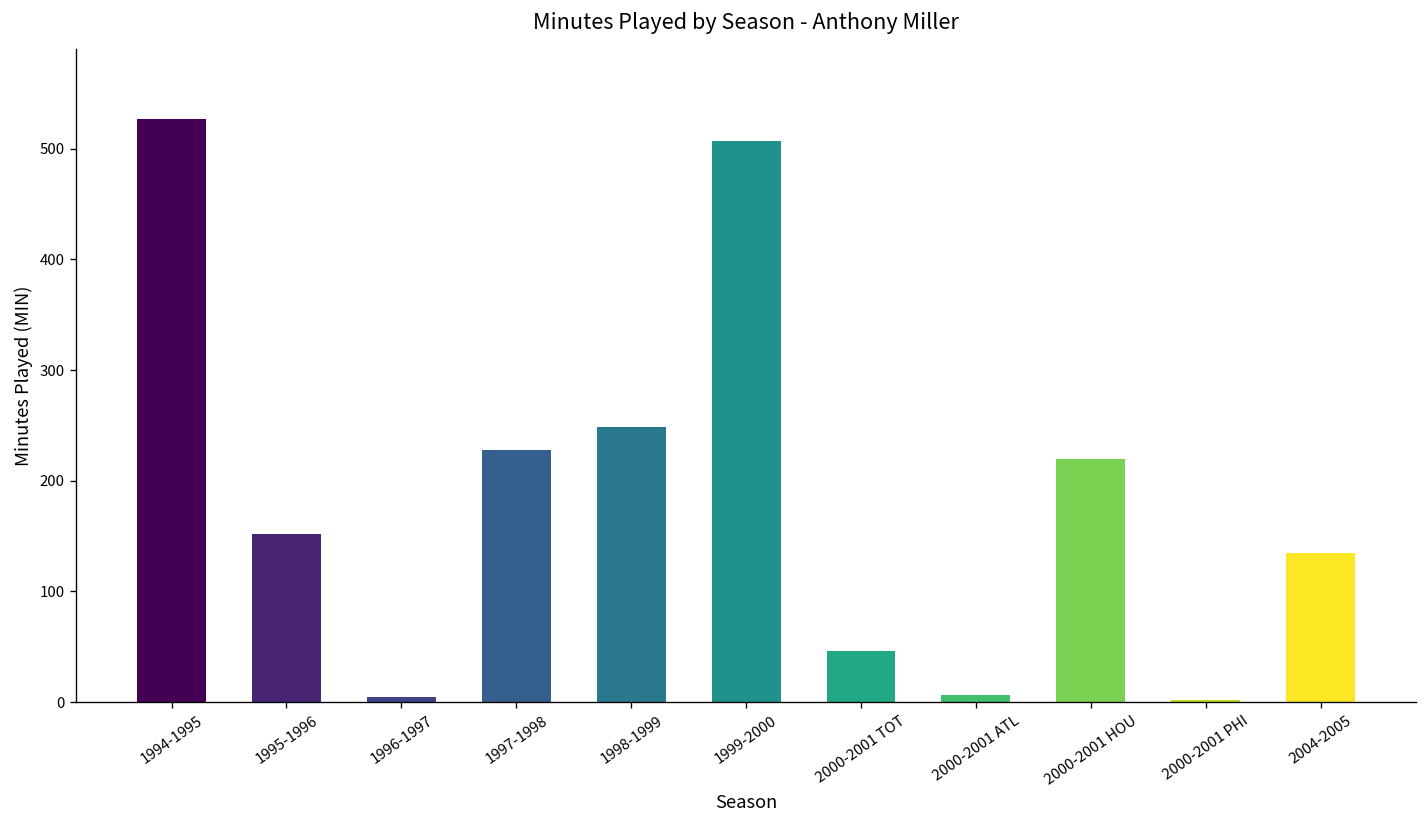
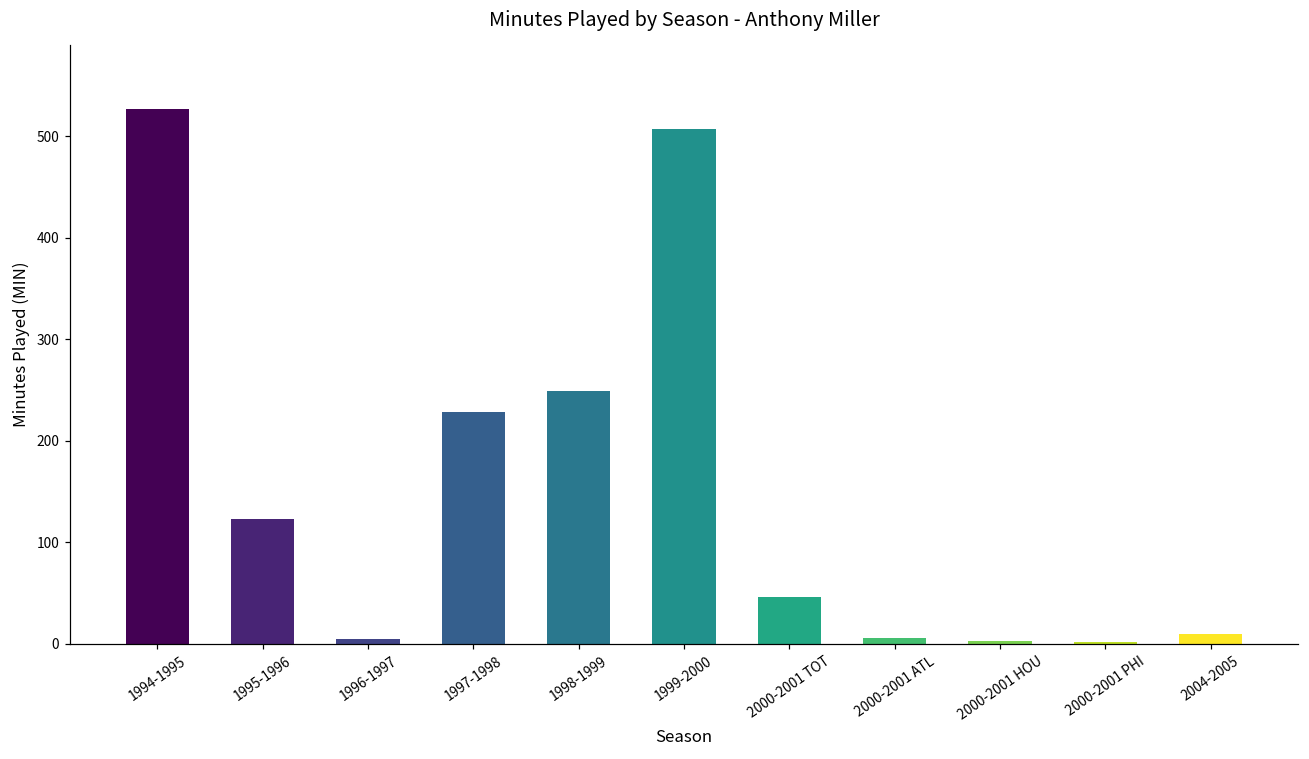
  {
    "1994-1995": 530,
-   "1995-1996": 150,
+   "1995-1996": 120,
    "1996-1997": 10,
    "1997-1998": 230,
    "1998-1999": 250,
    "1999-2000": 510,
    "2000-2001 TOT": 50,
    "2000-2001 ATL": 10,
-   "2000-2001 HOU": 220,
-   "2004-2005": 140
+   "2000-2001 HOU": 0,
+   "2004-2005": 10
  }
